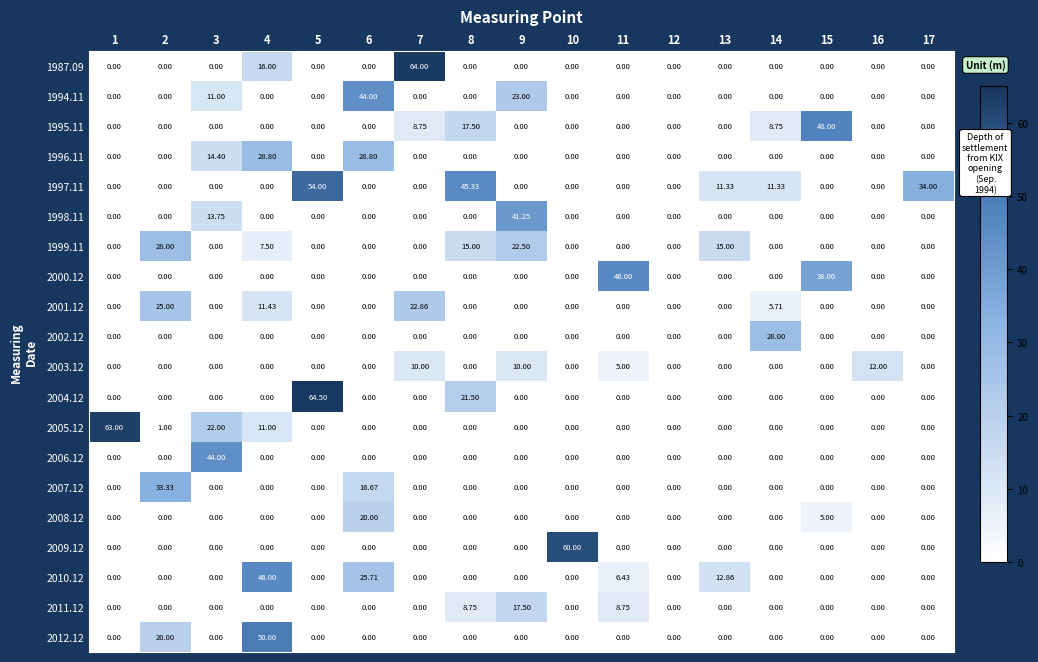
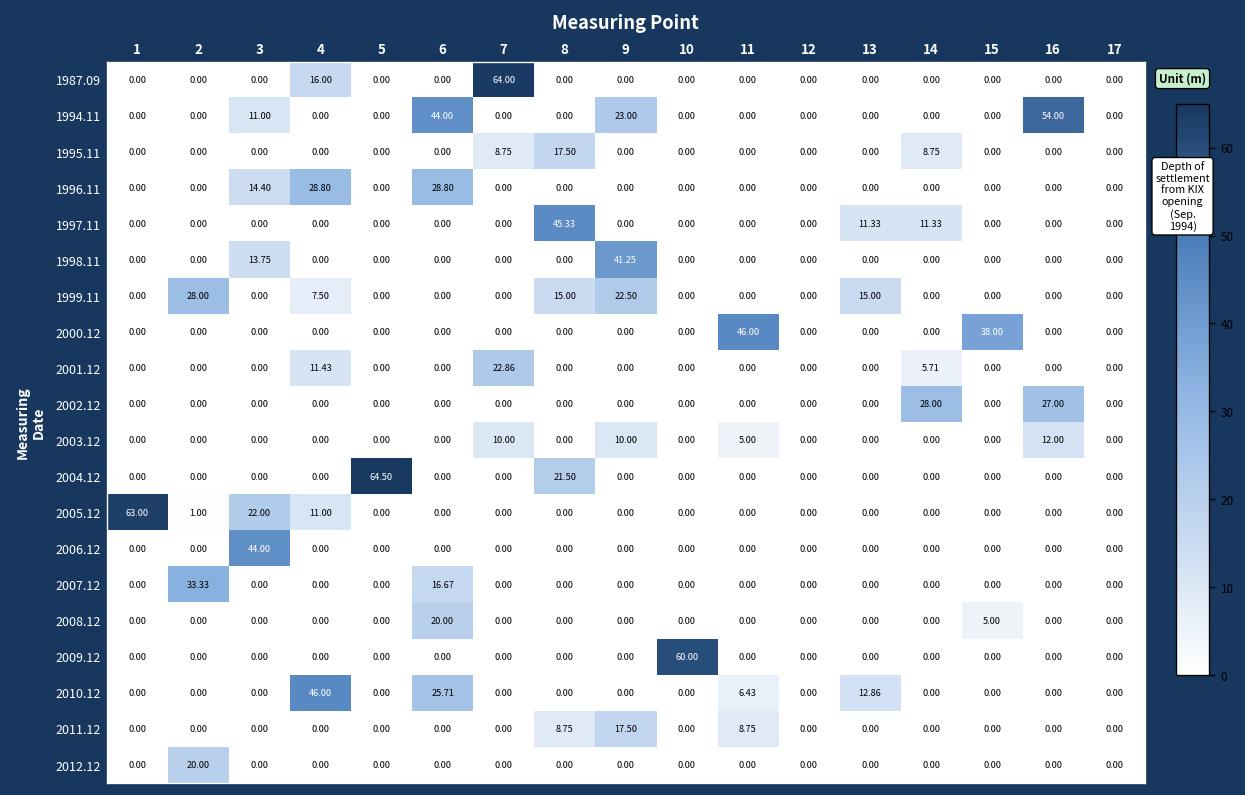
  {
    "1994.11": {
      "1": 0.00,
      "2": 0.00,
      "3": 11.00,
      "4": 0.00,
      "5": 0.00,
      "6": 44.00,
      "7": 0.00,
      "8": 0.00,
      "9": 23.00,
      "10": 0.00,
      "11": 0.00,
      "12": 0.00,
      "13": 0.00,
      "14": 0.00,
      "15": 0.00,
-     "16": 0.00,
+     "16": 54.00,
      "17": 0.00
    },
    "1995.11": {
      "1": 0.00,
      "2": 0.00,
      "3": 0.00,
      "4": 0.00,
      "5": 0.00,
      "6": 0.00,
      "7": 8.75,
      "8": 17.50,
      "9": 0.00,
      "10": 0.00,
      "11": 0.00,
      "12": 0.00,
      "13": 0.00,
      "14": 8.75,
-     "15": 48.00,
+     "15": 0.00,
      "16": 0.00,
      "17": 0.00
    },
    "1997.11": {
      "1": 0.00,
      "2": 0.00,
      "3": 0.00,
      "4": 0.00,
-     "5": 54.00,
+     "5": 0.00,
      "6": 0.00,
      "7": 0.00,
      "8": 45.33,
      "9": 0.00,
      "10": 0.00,
      "11": 0.00,
      "12": 0.00,
      "13": 11.33,
      "14": 11.33,
      "15": 0.00,
      "16": 0.00,
-     "17": 34.00
+     "17": 0.00
    },
    "2001.12": {
      "1": 0.00,
-     "2": 25.00,
+     "2": 0.00,
      "3": 0.00,
      "4": 11.43,
      "5": 0.00,
      "6": 0.00,
      "7": 22.86,
      "8": 0.00,
      "9": 0.00,
      "10": 0.00,
      "11": 0.00,
      "12": 0.00,
      "13": 0.00,
      "14": 5.71,
      "15": 0.00,
      "16": 0.00,
      "17": 0.00
    },
    "2002.12": {
      "1": 0.00,
      "2": 0.00,
      "3": 0.00,
      "4": 0.00,
      "5": 0.00,
      "6": 0.00,
      "7": 0.00,
      "8": 0.00,
      "9": 0.00,
      "10": 0.00,
      "11": 0.00,
      "12": 0.00,
      "13": 0.00,
      "14": 28.00,
      "15": 0.00,
-     "16": 0.00,
+     "16": 27.00,
      "17": 0.00
    },
    "2012.12": {
      "1": 0.00,
      "2": 20.00,
      "3": 0.00,
-     "4": 50.00,
+     "4": 0.00,
      "5": 0.00,
      "6": 0.00,
      "7": 0.00,
      "8": 0.00,
      "9": 0.00,
      "10": 0.00,
      "11": 0.00,
      "12": 0.00,
      "13": 0.00,
      "14": 0.00,
      "15": 0.00,
      "16": 0.00,
      "17": 0.00
    }
  }
